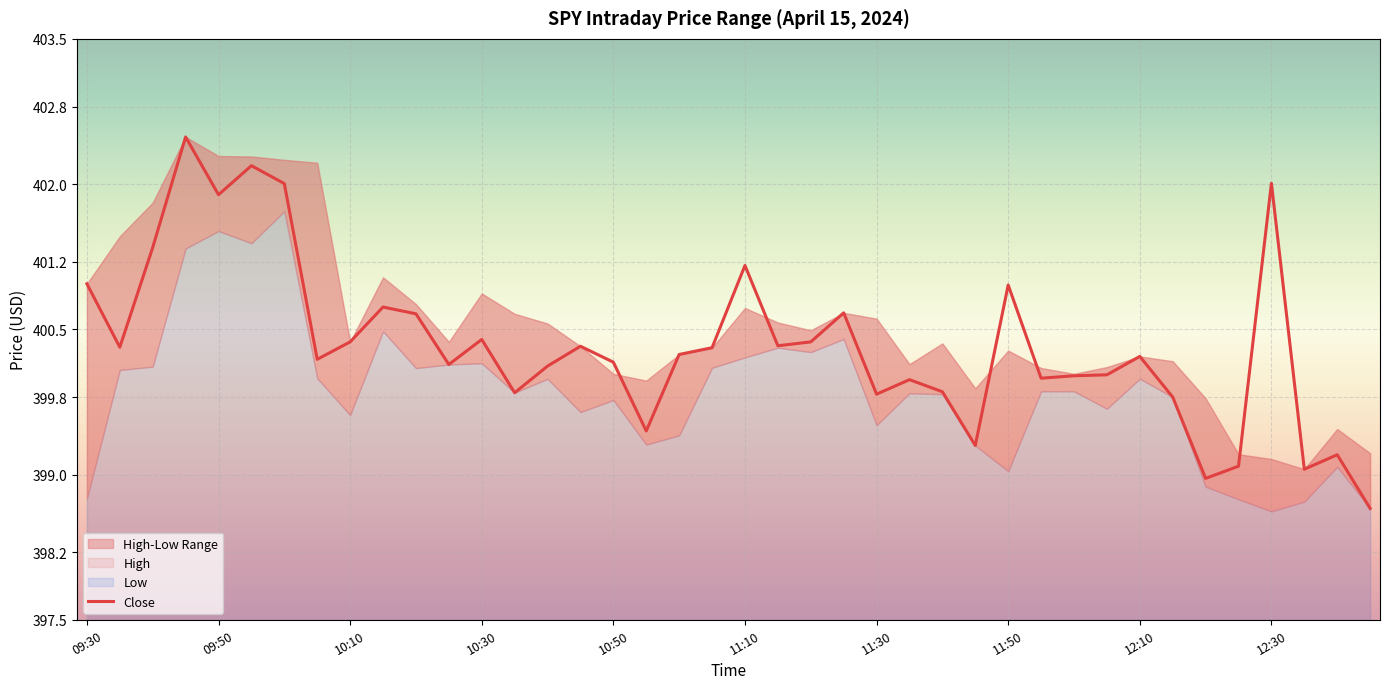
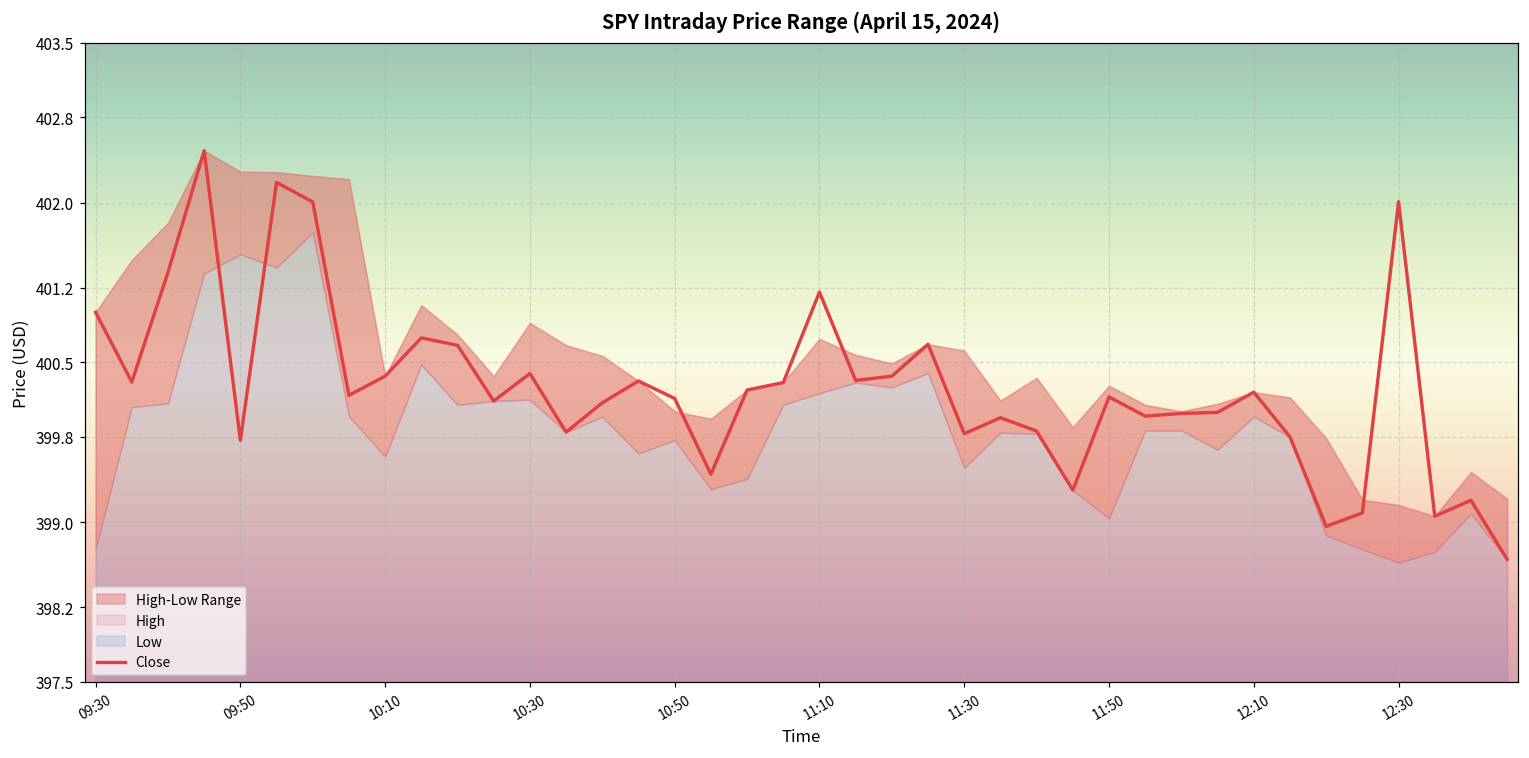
  {
    "Close": {
-     "09:50": 401.9,
+     "09:50": 399.8,
      "10:30": 400.4,
      "10:50": 400.2,
      "11:10": 401.2,
      "11:30": 399.8,
-     "11:50": 401.0,
+     "11:50": 400.2,
      "12:30": 402.0
    }
  }
